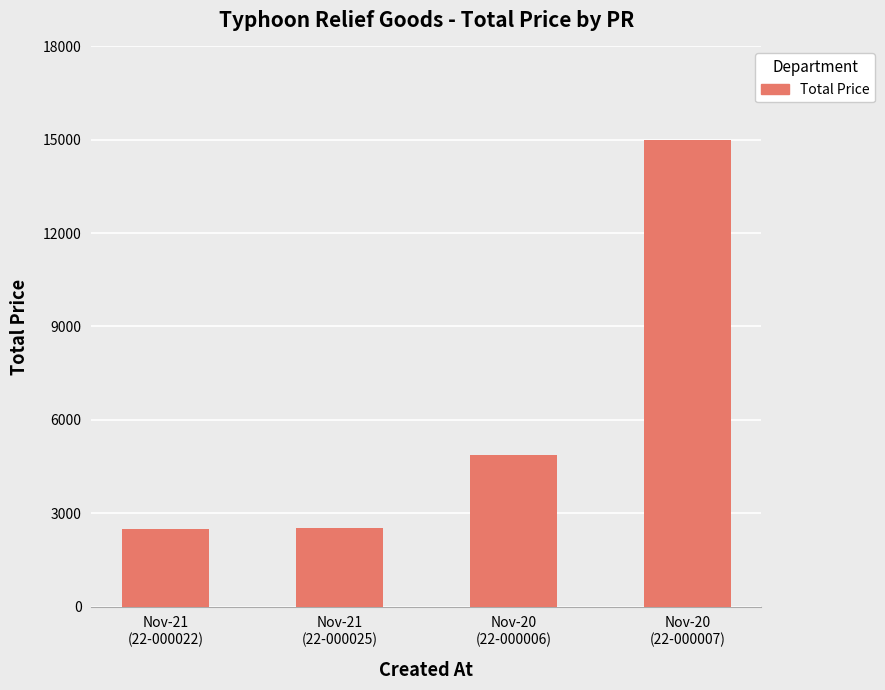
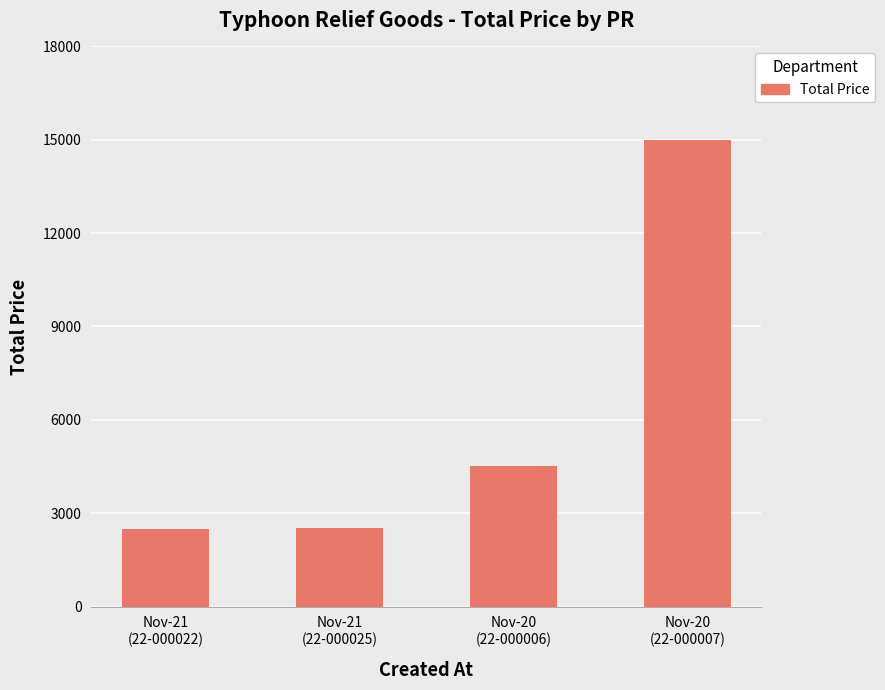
  {
    "Nov-21 (22-000022)": 2500,
    "Nov-21 (22-000025)": 2500,
-   "Nov-20 (22-000006)": 4900,
+   "Nov-20 (22-000006)": 4500,
    "Nov-20 (22-000007)": 15000
  }
